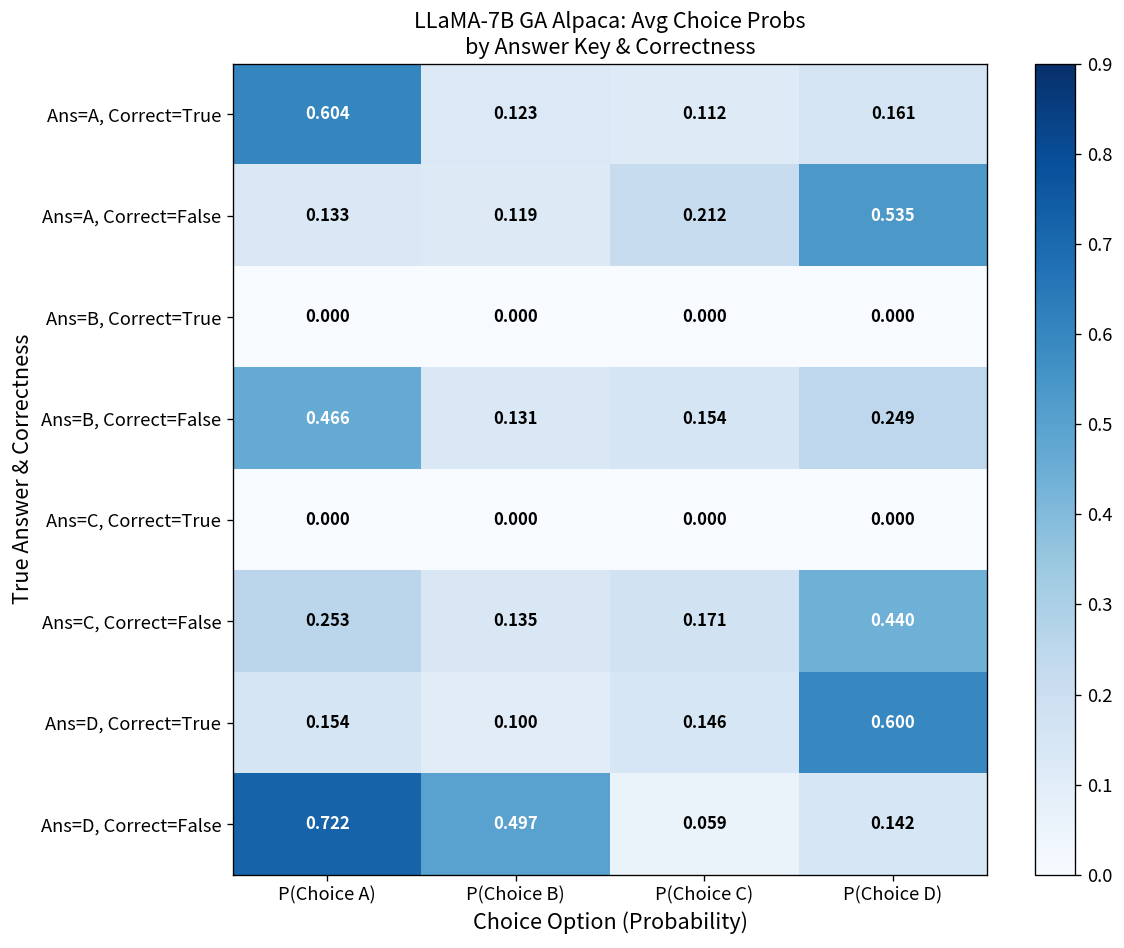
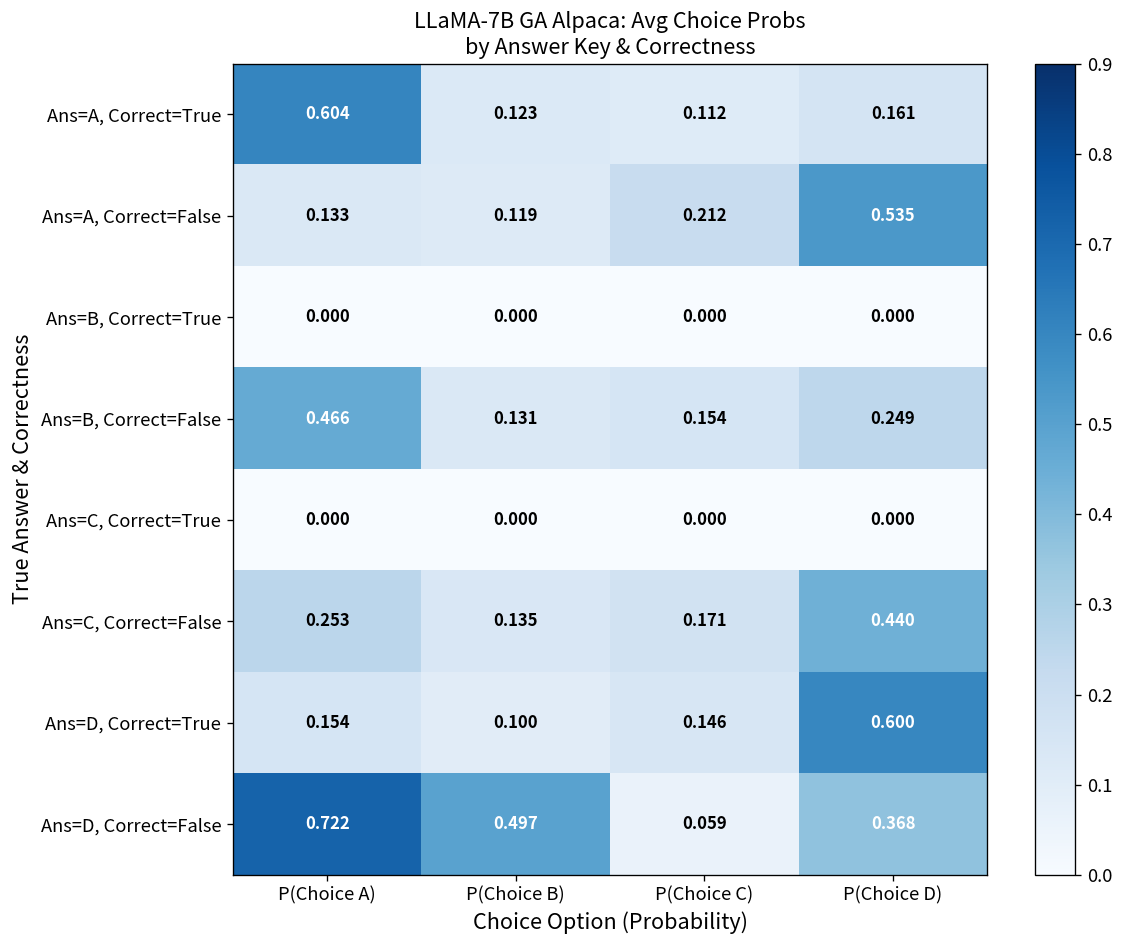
  {
    "Ans=A, Correct=True": {
      "P(Choice A)": 0.604,
      "P(Choice B)": 0.123,
      "P(Choice C)": 0.112,
      "P(Choice D)": 0.161
    },
    "Ans=A, Correct=False": {
      "P(Choice A)": 0.133,
      "P(Choice B)": 0.119,
      "P(Choice C)": 0.212,
      "P(Choice D)": 0.535
    },
    "Ans=B, Correct=True": {
      "P(Choice A)": 0.000,
      "P(Choice B)": 0.000,
      "P(Choice C)": 0.000,
      "P(Choice D)": 0.000
    },
    "Ans=B, Correct=False": {
      "P(Choice A)": 0.466,
      "P(Choice B)": 0.131,
      "P(Choice C)": 0.154,
      "P(Choice D)": 0.249
    },
    "Ans=C, Correct=True": {
      "P(Choice A)": 0.000,
      "P(Choice B)": 0.000,
      "P(Choice C)": 0.000,
      "P(Choice D)": 0.000
    },
    "Ans=C, Correct=False": {
      "P(Choice A)": 0.253,
      "P(Choice B)": 0.135,
      "P(Choice C)": 0.171,
      "P(Choice D)": 0.440
    },
    "Ans=D, Correct=True": {
      "P(Choice A)": 0.154,
      "P(Choice B)": 0.100,
      "P(Choice C)": 0.146,
      "P(Choice D)": 0.600
    },
    "Ans=D, Correct=False": {
      "P(Choice A)": 0.722,
      "P(Choice B)": 0.497,
      "P(Choice C)": 0.059,
-     "P(Choice D)": 0.142
+     "P(Choice D)": 0.368
    }
  }
